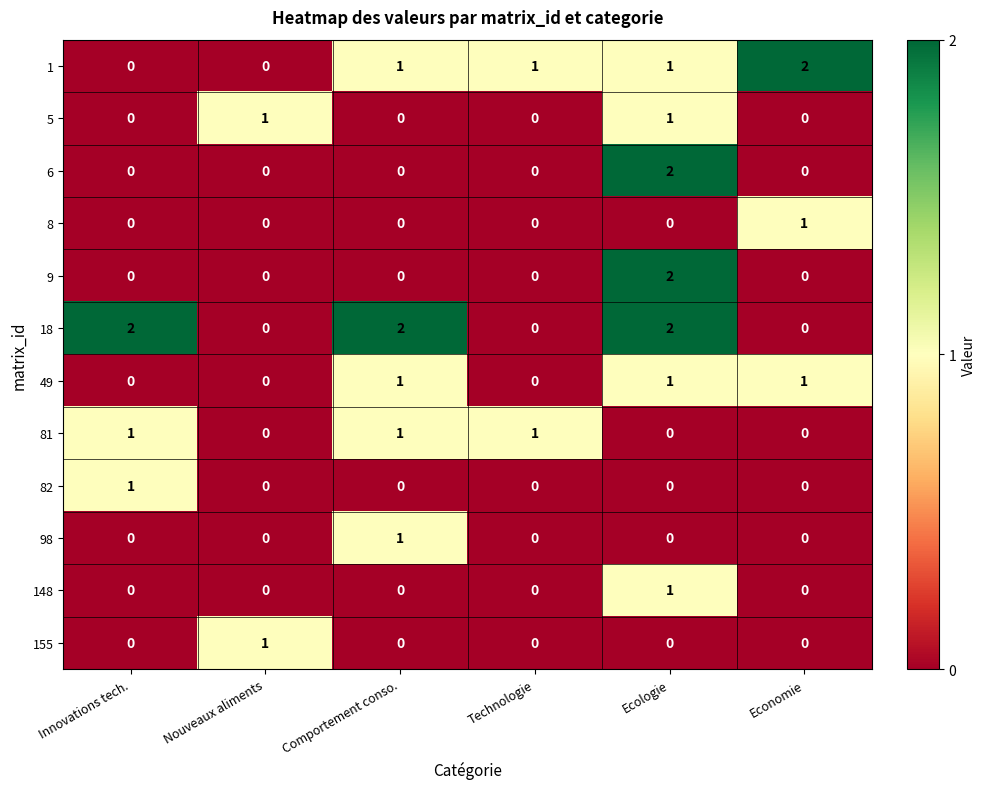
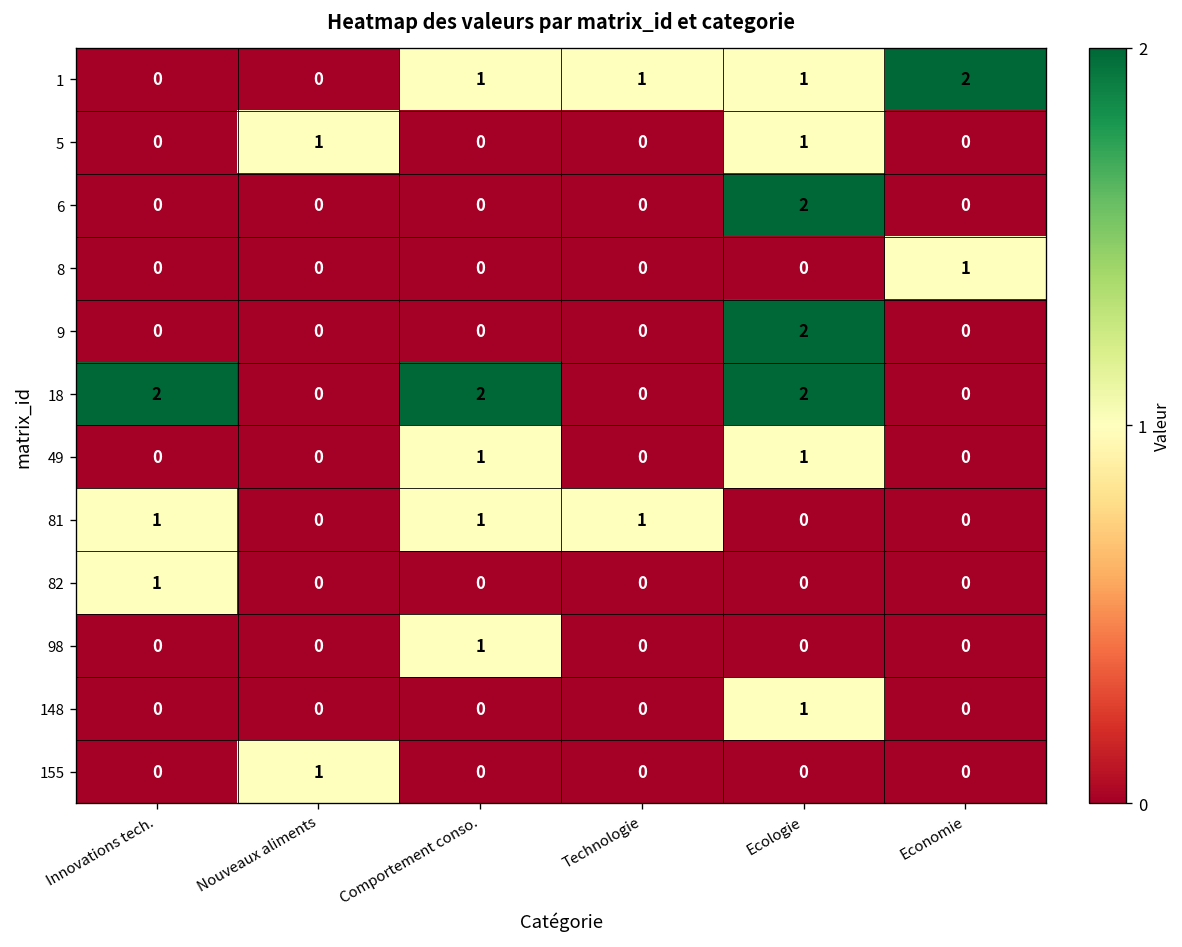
  {
    "1": {
      "Innovations tech.": 0,
      "Nouveaux aliments": 0,
      "Comportement conso.": 1,
      "Technologie": 1,
      "Ecologie": 1,
      "Economie": 2
    },
    "5": {
      "Innovations tech.": 0,
      "Nouveaux aliments": 1,
      "Comportement conso.": 0,
      "Technologie": 0,
      "Ecologie": 1,
      "Economie": 0
    },
    "6": {
      "Innovations tech.": 0,
      "Nouveaux aliments": 0,
      "Comportement conso.": 0,
      "Technologie": 0,
      "Ecologie": 2,
      "Economie": 0
    },
    "8": {
      "Innovations tech.": 0,
      "Nouveaux aliments": 0,
      "Comportement conso.": 0,
      "Technologie": 0,
      "Ecologie": 0,
      "Economie": 1
    },
    "9": {
      "Innovations tech.": 0,
      "Nouveaux aliments": 0,
      "Comportement conso.": 0,
      "Technologie": 0,
      "Ecologie": 2,
      "Economie": 0
    },
    "18": {
      "Innovations tech.": 2,
      "Nouveaux aliments": 0,
      "Comportement conso.": 2,
      "Technologie": 0,
      "Ecologie": 2,
      "Economie": 0
    },
    "49": {
      "Innovations tech.": 0,
      "Nouveaux aliments": 0,
      "Comportement conso.": 1,
      "Technologie": 0,
      "Ecologie": 1,
-     "Economie": 1
+     "Economie": 0
    },
    "81": {
      "Innovations tech.": 1,
      "Nouveaux aliments": 0,
      "Comportement conso.": 1,
      "Technologie": 1,
      "Ecologie": 0,
      "Economie": 0
    },
    "82": {
      "Innovations tech.": 1,
      "Nouveaux aliments": 0,
      "Comportement conso.": 0,
      "Technologie": 0,
      "Ecologie": 0,
      "Economie": 0
    },
    "98": {
      "Innovations tech.": 0,
      "Nouveaux aliments": 0,
      "Comportement conso.": 1,
      "Technologie": 0,
      "Ecologie": 0,
      "Economie": 0
    },
    "148": {
      "Innovations tech.": 0,
      "Nouveaux aliments": 0,
      "Comportement conso.": 0,
      "Technologie": 0,
      "Ecologie": 1,
      "Economie": 0
    },
    "155": {
      "Innovations tech.": 0,
      "Nouveaux aliments": 1,
      "Comportement conso.": 0,
      "Technologie": 0,
      "Ecologie": 0,
      "Economie": 0
    }
  }
